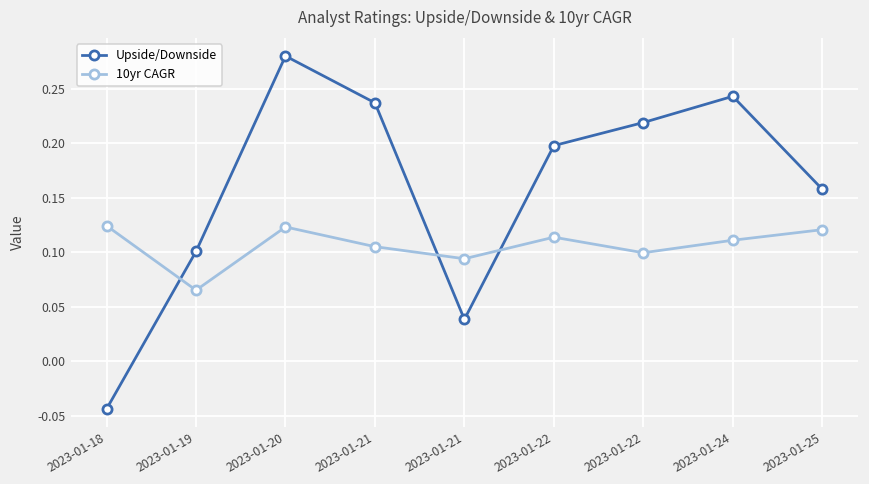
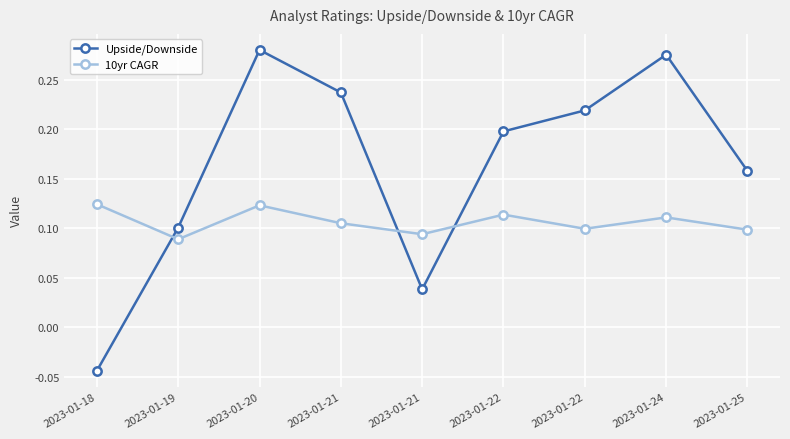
  {
    "Upside/Downside": {
      "2023-01-18": -0.04,
      "2023-01-19": 0.10,
      "2023-01-20": 0.28,
-     "2023-01-24": 0.24,
+     "2023-01-24": 0.28,
      "2023-01-25": 0.16
    },
    "10yr CAGR": {
      "2023-01-18": 0.12,
-     "2023-01-19": 0.07,
+     "2023-01-19": 0.09,
      "2023-01-20": 0.12,
      "2023-01-24": 0.11,
-     "2023-01-25": 0.12
+     "2023-01-25": 0.10
    }
  }
